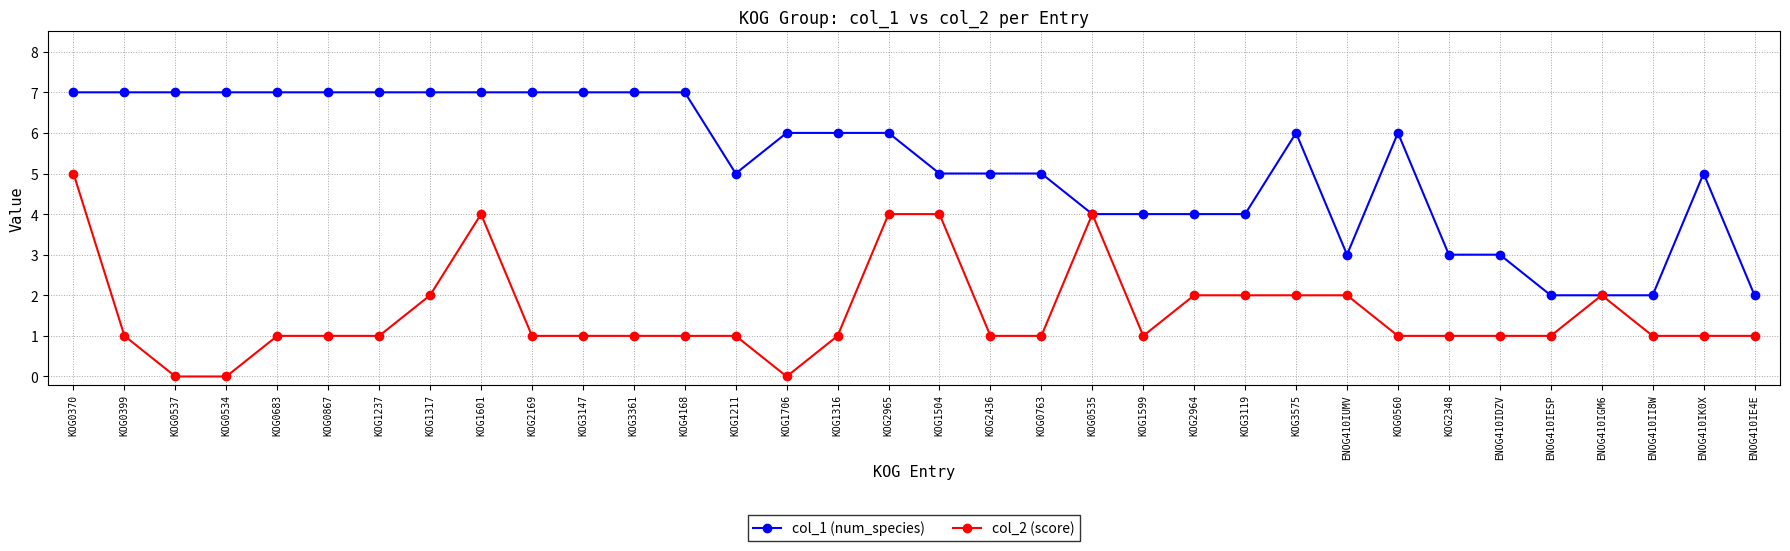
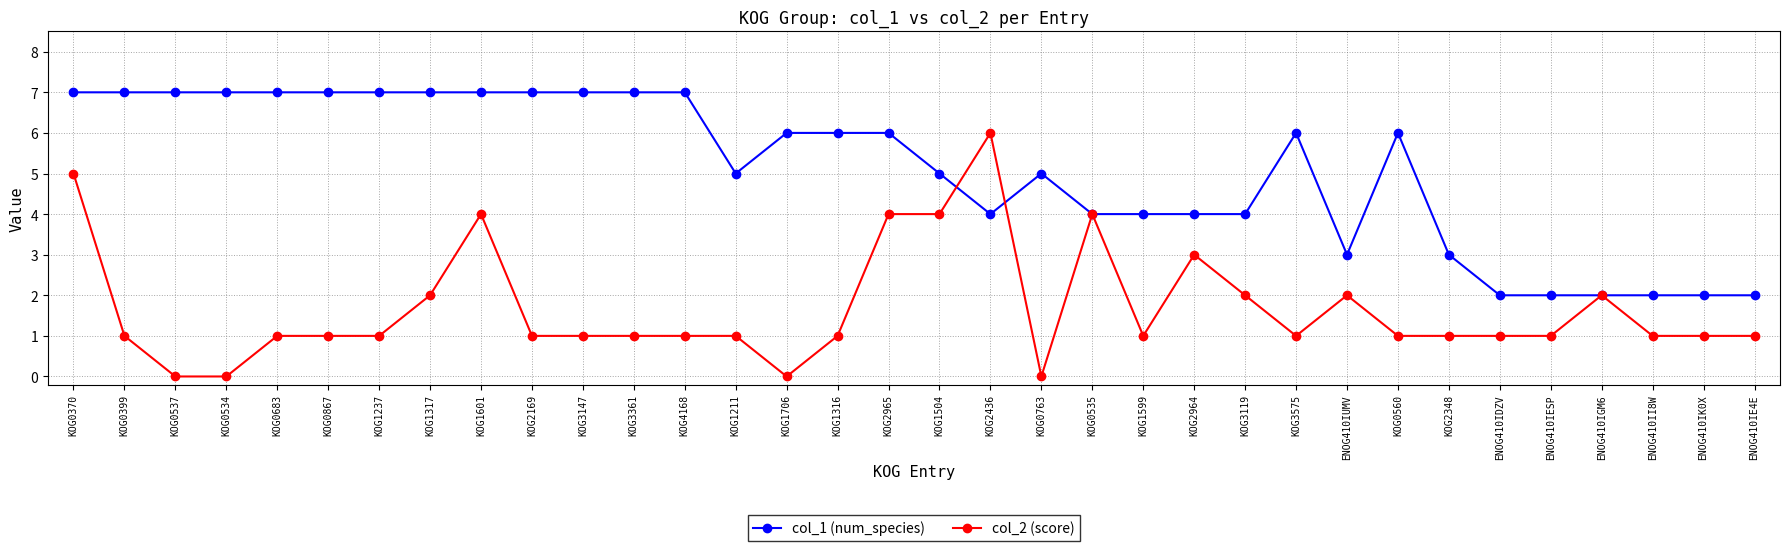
  {
    "col_1 (num_species)": {
      "KOG0370": 7,
      "KOG0399": 7,
      "KOG0537": 7,
      "KOG0534": 7,
      "KOG0683": 7,
      "KOG0867": 7,
      "KOG1237": 7,
      "KOG1317": 7,
      "KOG1601": 7,
      "KOG2169": 7,
      "KOG3147": 7,
      "KOG3361": 7,
      "KOG4168": 7,
      "KOG1211": 5,
      "KOG1706": 6,
      "KOG1316": 6,
      "KOG2965": 6,
      "KOG1504": 5,
-     "KOG2436": 5,
+     "KOG2436": 4,
      "KOG0763": 5,
      "KOG1599": 4,
      "KOG2964": 4,
      "KOG3119": 4,
      "KOG3575": 6,
      "ENOG410IUMV": 3,
      "KOG0560": 6,
      "KOG2348": 3,
-     "ENOG410IDZV": 3,
+     "ENOG410IDZV": 2,
      "ENOG410IESP": 2,
      "ENOG410II8W": 2,
-     "ENOG410IK0X": 5,
+     "ENOG410IK0X": 2,
      "ENOG410IE4E": 2
    },
    "col_2 (score)": {
      "KOG0370": 5,
      "KOG0399": 1,
      "KOG0537": 0,
      "KOG0534": 0,
      "KOG0683": 1,
      "KOG0867": 1,
      "KOG1237": 1,
      "KOG1317": 2,
      "KOG1601": 4,
      "KOG2169": 1,
      "KOG3147": 1,
      "KOG3361": 1,
      "KOG4168": 1,
      "KOG1211": 1,
      "KOG1706": 0,
      "KOG1316": 1,
      "KOG2965": 4,
      "KOG1504": 4,
-     "KOG2436": 1,
-     "KOG0763": 1,
+     "KOG2436": 6,
+     "KOG0763": 0,
      "KOG1599": 1,
-     "KOG2964": 2,
+     "KOG2964": 3,
      "KOG3119": 2,
-     "KOG3575": 2,
+     "KOG3575": 1,
      "ENOG410IUMV": 2,
      "KOG0560": 1,
      "KOG2348": 1,
      "ENOG410IDZV": 1,
      "ENOG410IESP": 1,
      "ENOG410II8W": 1,
      "ENOG410IK0X": 1,
      "ENOG410IE4E": 1
    }
  }
